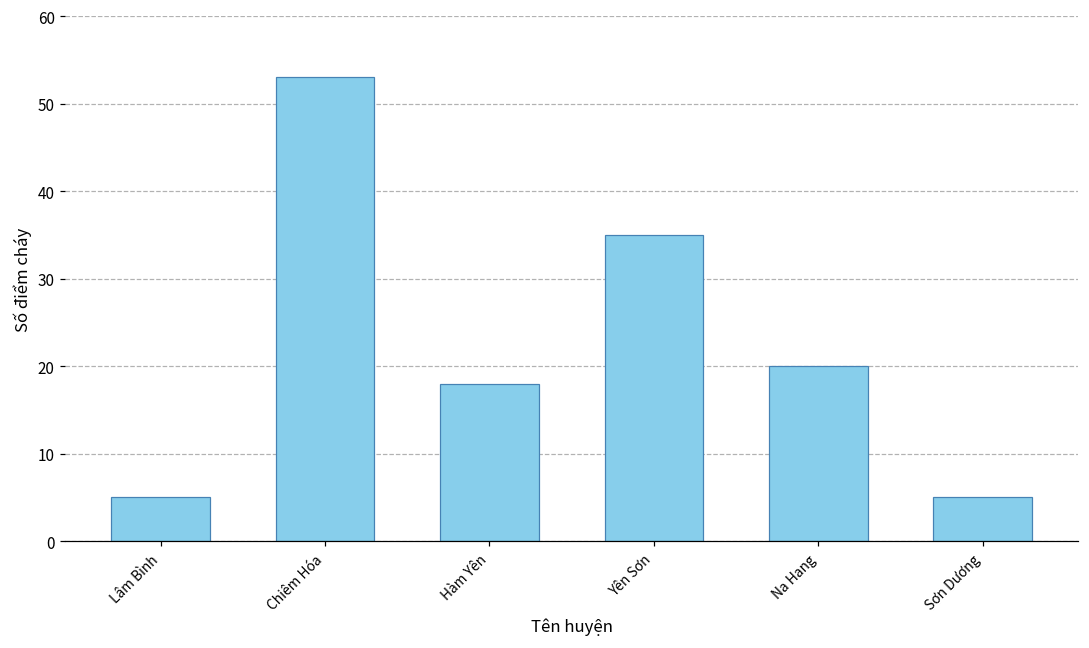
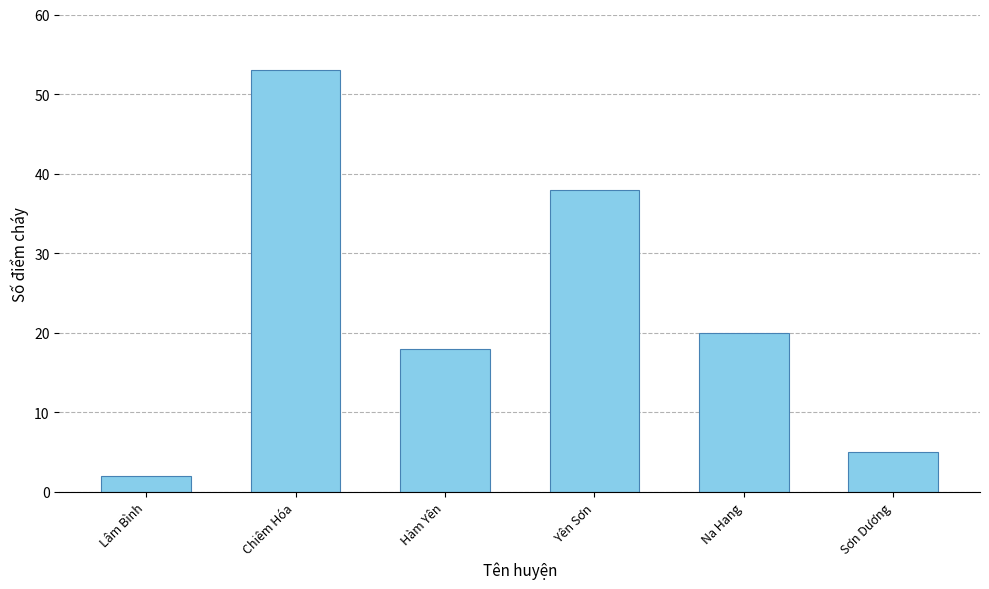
  {
-   "Lâm Bình": 5,
+   "Lâm Bình": 2,
    "Chiêm Hóa": 53,
    "Hàm Yên": 18,
-   "Yên Sơn": 35,
+   "Yên Sơn": 38,
    "Na Hang": 20,
    "Sơn Dương": 5
  }
